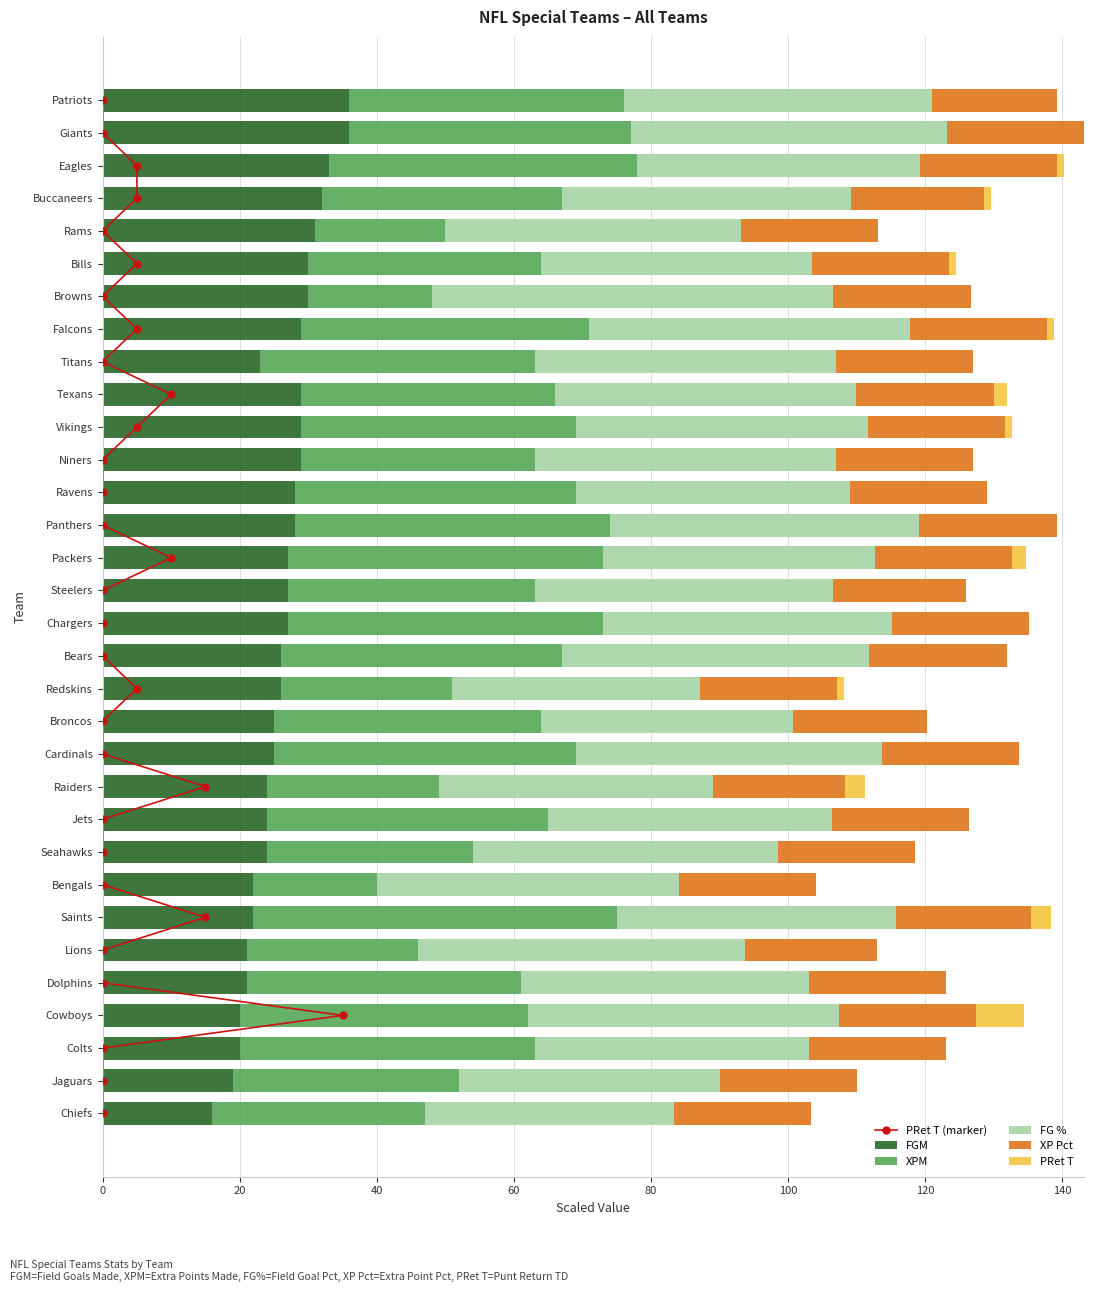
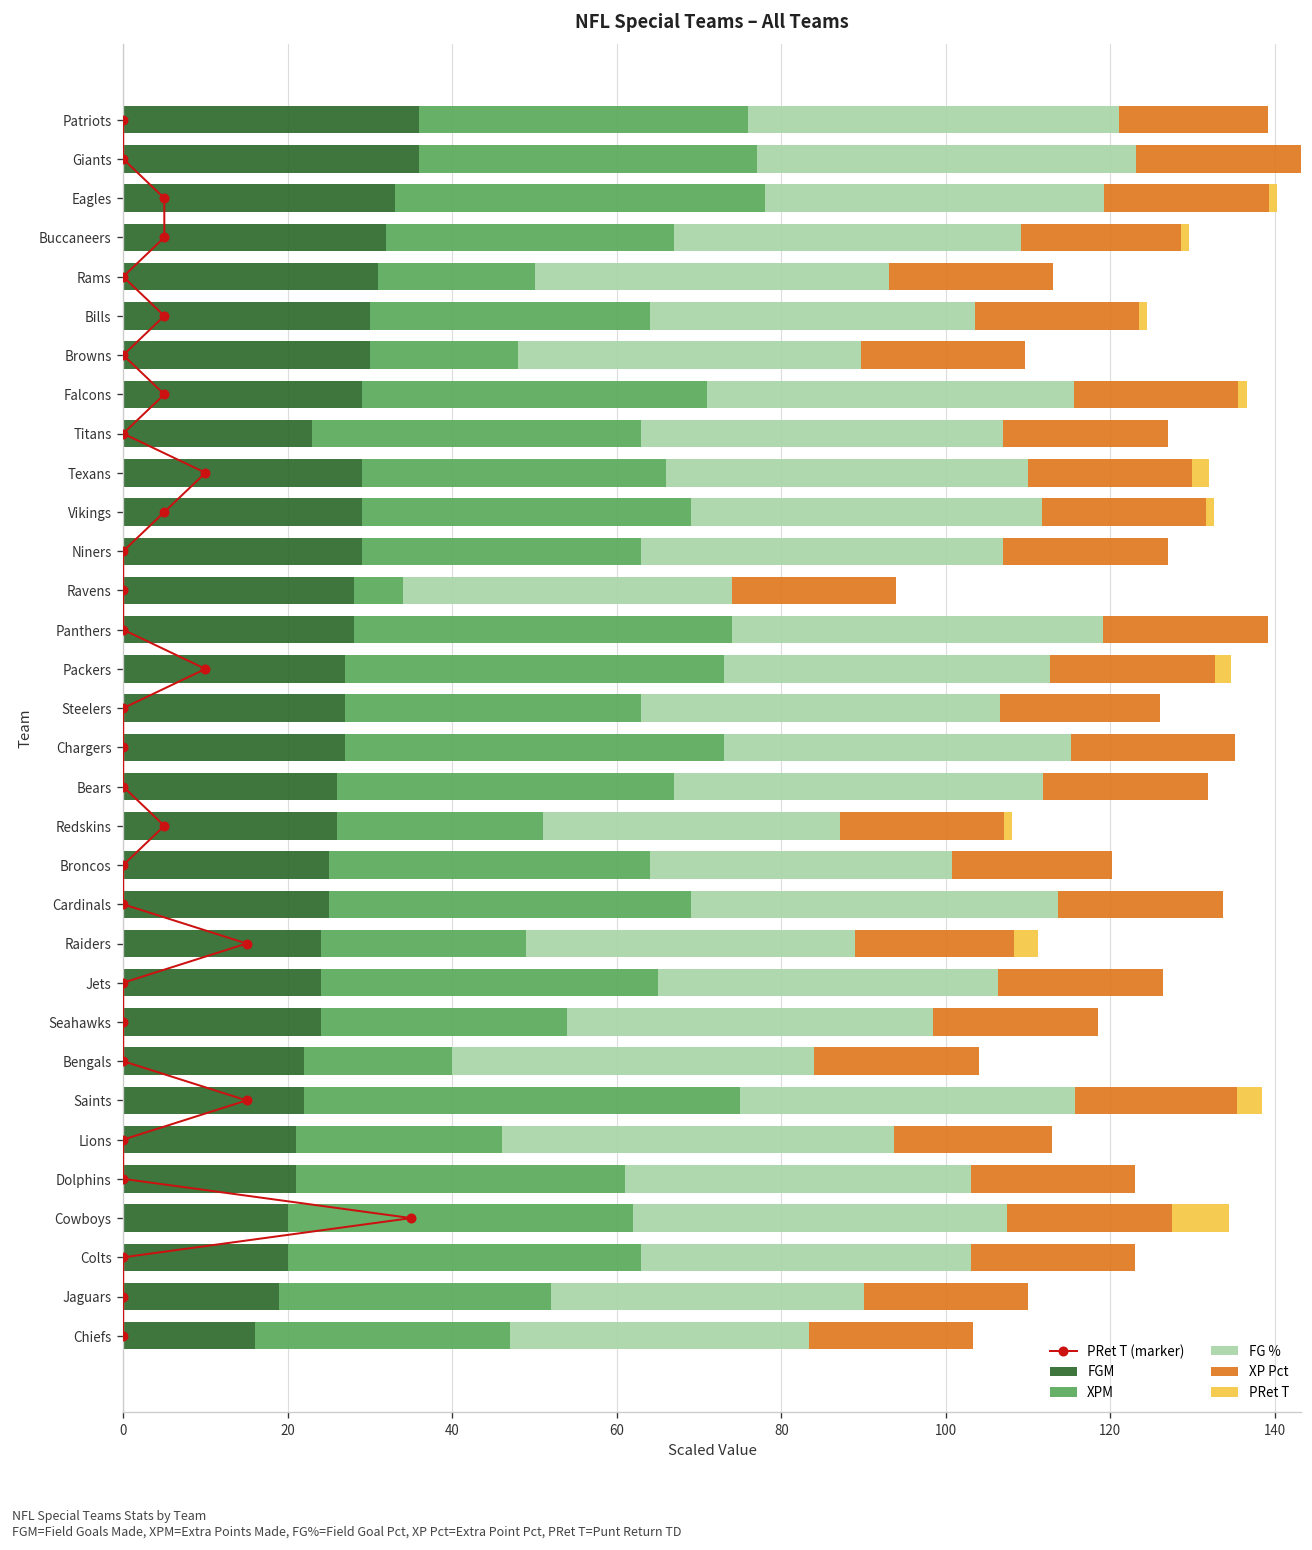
  {
    "FGM": {
      "Patriots": 36,
      "Giants": 36,
      "Eagles": 33,
      "Buccaneers": 32,
      "Rams": 31,
      "Bills": 30,
      "Browns": 30,
      "Falcons": 29,
      "Titans": 23,
      "Texans": 29,
      "Vikings": 29,
      "Niners": 29,
      "Ravens": 28,
      "Panthers": 28,
      "Packers": 27,
      "Steelers": 27,
      "Chargers": 27,
      "Bears": 26,
      "Redskins": 26,
      "Broncos": 25,
      "Cardinals": 25,
      "Raiders": 24,
      "Jets": 24,
      "Seahawks": 24,
      "Bengals": 22,
      "Saints": 22,
      "Lions": 21,
      "Dolphins": 21,
      "Cowboys": 20,
      "Colts": 20,
      "Jaguars": 19,
      "Chiefs": 16
    },
    "XPM": {
      "Patriots": 40,
      "Giants": 41,
      "Eagles": 45,
      "Buccaneers": 35,
      "Rams": 19,
      "Bills": 34,
      "Browns": 18,
      "Falcons": 42,
      "Titans": 40,
      "Texans": 37,
      "Vikings": 40,
      "Niners": 34,
-     "Ravens": 41,
+     "Ravens": 6,
      "Panthers": 46,
      "Packers": 46,
      "Steelers": 36,
      "Chargers": 46,
      "Bears": 41,
      "Redskins": 25,
      "Broncos": 39,
      "Cardinals": 44,
      "Raiders": 25,
      "Jets": 41,
      "Seahawks": 30,
      "Bengals": 18,
      "Saints": 53,
      "Lions": 25,
      "Dolphins": 40,
      "Cowboys": 42,
      "Colts": 43,
      "Jaguars": 33,
      "Chiefs": 31
    },
    "FG %": {
      "Patriots": 45,
      "Giants": 46,
      "Eagles": 41,
      "Buccaneers": 42,
      "Rams": 43,
      "Bills": 40,
-     "Browns": 59,
-     "Falcons": 47,
+     "Browns": 42,
+     "Falcons": 45,
      "Titans": 44,
      "Texans": 44,
      "Vikings": 43,
      "Niners": 44,
      "Ravens": 40,
      "Panthers": 45,
      "Packers": 40,
      "Steelers": 44,
      "Chargers": 42,
      "Bears": 45,
      "Redskins": 36,
      "Broncos": 37,
      "Cardinals": 45,
      "Raiders": 40,
      "Jets": 41,
      "Seahawks": 44,
      "Bengals": 44,
      "Saints": 41,
      "Lions": 48,
      "Dolphins": 42,
      "Cowboys": 45,
      "Colts": 40,
      "Jaguars": 38,
      "Chiefs": 36
    },
    "XP Pct": {
      "Patriots": 18,
      "Giants": 20,
      "Eagles": 20,
      "Buccaneers": 19,
      "Rams": 20,
      "Bills": 20,
      "Browns": 20,
      "Falcons": 20,
      "Titans": 20,
      "Texans": 20,
      "Vikings": 20,
      "Niners": 20,
      "Ravens": 20,
      "Panthers": 20,
      "Packers": 20,
      "Steelers": 19,
      "Chargers": 20,
      "Bears": 20,
      "Redskins": 20,
      "Broncos": 20,
      "Cardinals": 20,
      "Raiders": 19,
      "Jets": 20,
      "Seahawks": 20,
      "Bengals": 20,
      "Saints": 20,
      "Lions": 19,
      "Dolphins": 20,
      "Cowboys": 20,
      "Colts": 20,
      "Jaguars": 20,
      "Chiefs": 20
    },
    "PRet T": {
      "Patriots": 0,
      "Giants": 0,
      "Eagles": 1,
      "Buccaneers": 1,
      "Rams": 0,
      "Bills": 1,
      "Browns": 0,
      "Falcons": 1,
      "Titans": 0,
      "Texans": 2,
      "Vikings": 1,
      "Niners": 0,
      "Ravens": 0,
      "Panthers": 0,
      "Packers": 2,
      "Steelers": 0,
      "Chargers": 0,
      "Bears": 0,
      "Redskins": 1,
      "Broncos": 0,
      "Cardinals": 0,
      "Raiders": 3,
      "Jets": 0,
      "Seahawks": 0,
      "Bengals": 0,
      "Saints": 3,
      "Lions": 0,
      "Dolphins": 0,
      "Cowboys": 7,
      "Colts": 0,
      "Jaguars": 0,
      "Chiefs": 0
    }
  }
